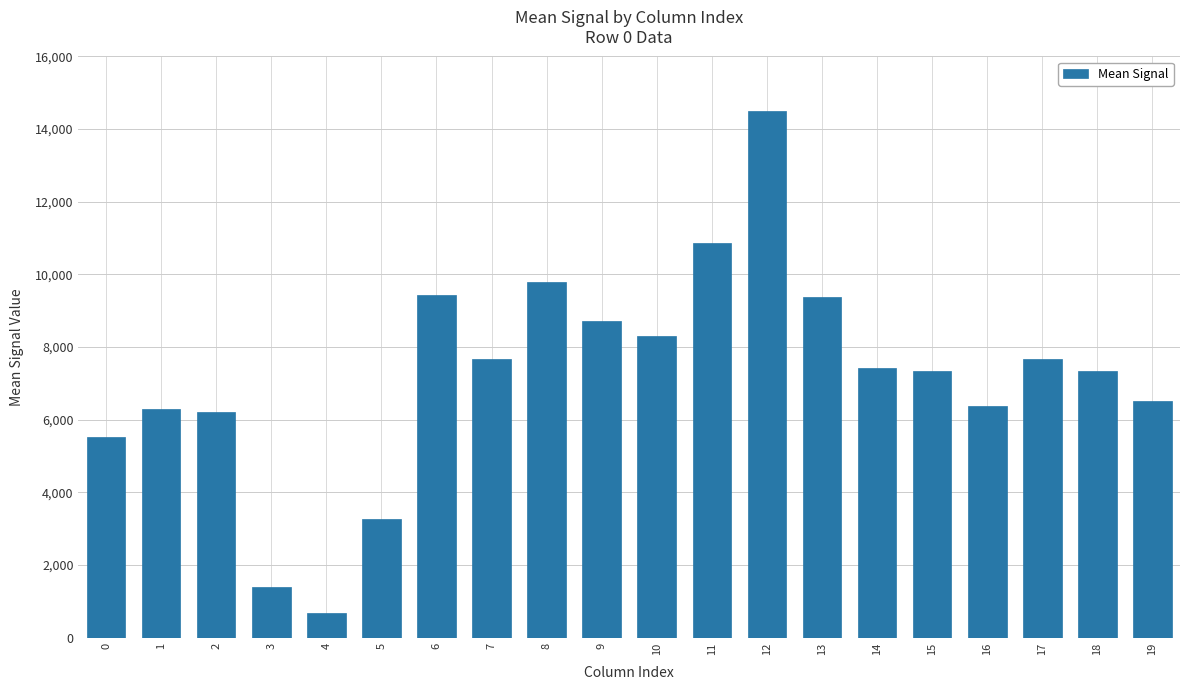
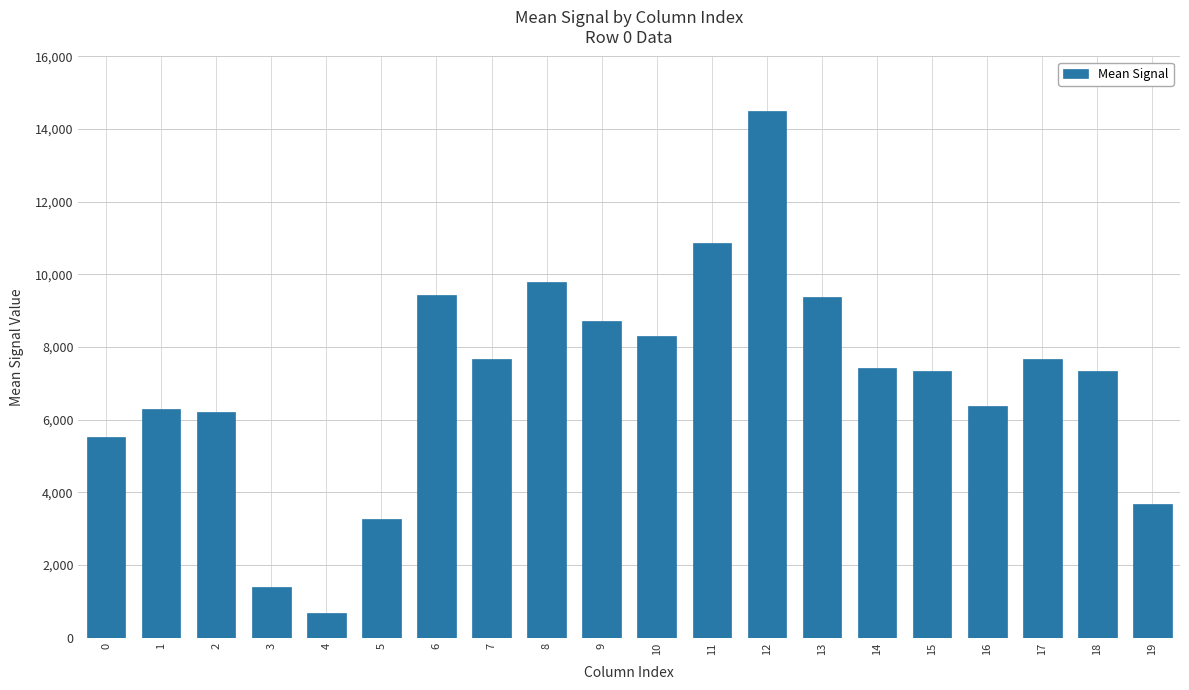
  {
    "0": "5,500",
    "1": "6,300",
    "2": "6,200",
    "3": "1,400",
    "4": "700",
    "5": "3,300",
    "6": "9,400",
    "7": "7,700",
    "8": "9,800",
    "9": "8,700",
    "10": "8,300",
    "11": "10,900",
    "12": "14,500",
    "13": "9,400",
    "14": "7,400",
    "15": "7,300",
    "16": "6,400",
    "17": "7,700",
    "18": "7,300",
-   "19": "6,500"
+   "19": "3,700"
  }
